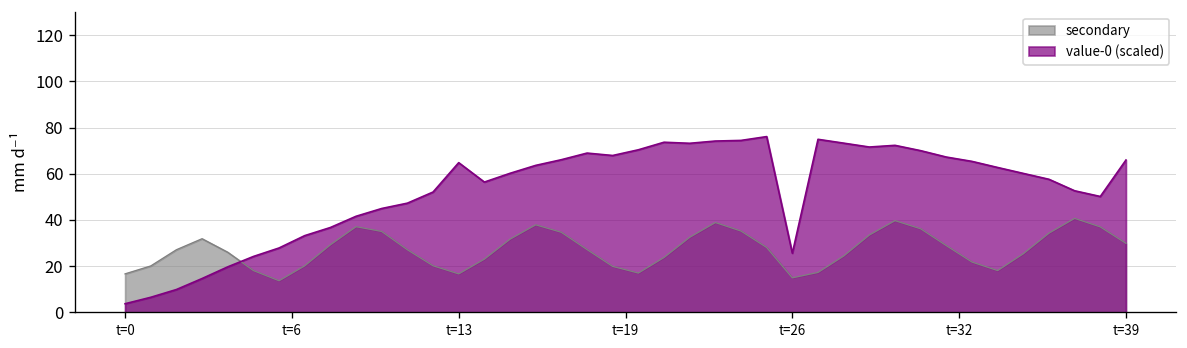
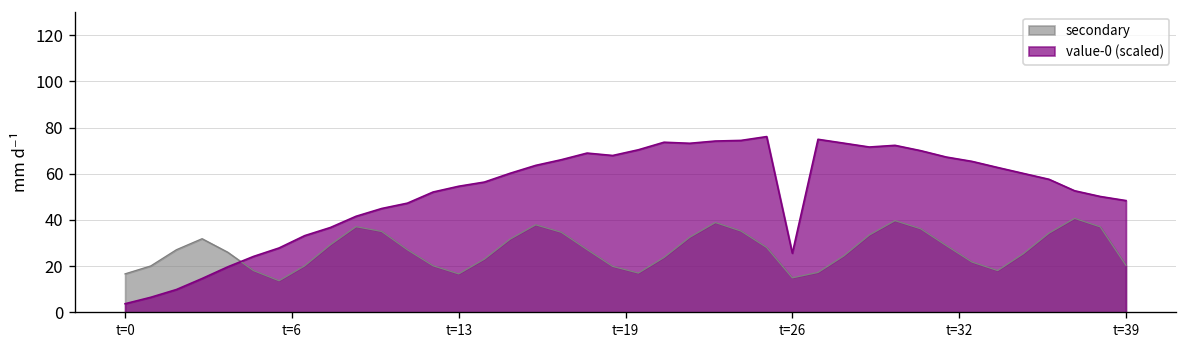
  {
    "secondary": {
      "t=0": 17,
      "t=13": 17,
      "t=26": 15,
-     "t=39": 30
+     "t=39": 20
    },
    "value-0 (scaled)": {
      "t=0": 4,
-     "t=13": 65,
+     "t=13": 55,
      "t=26": 26,
-     "t=39": 66
+     "t=39": 48
    }
  }
